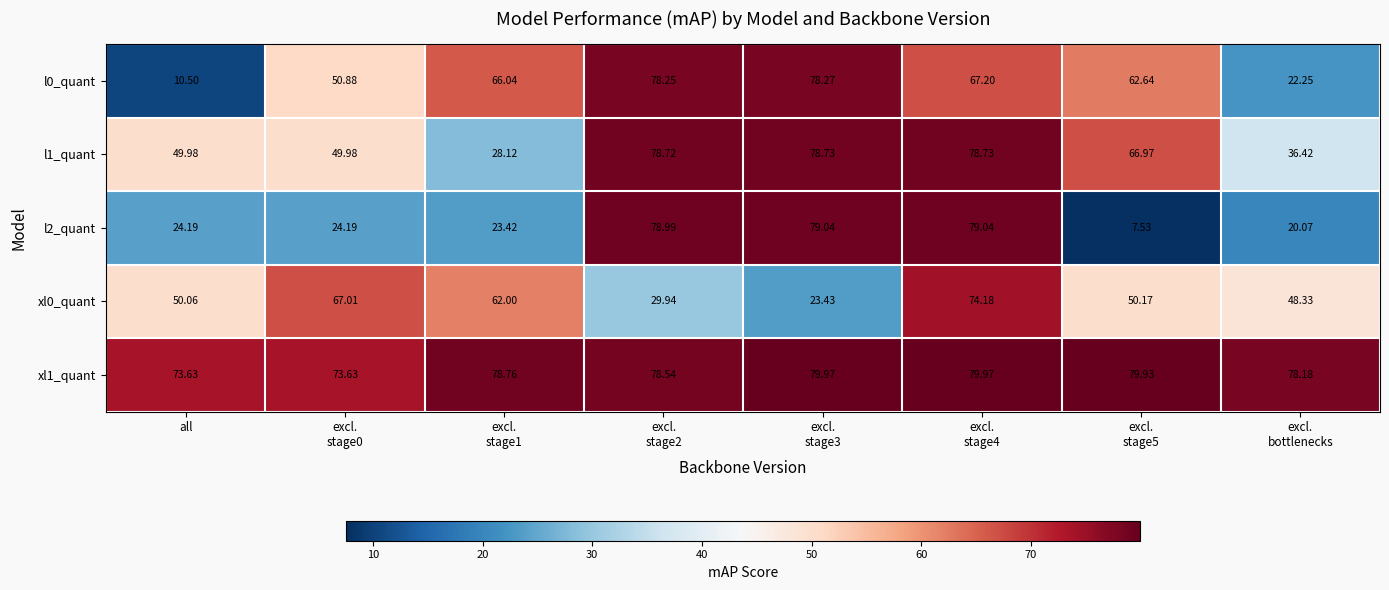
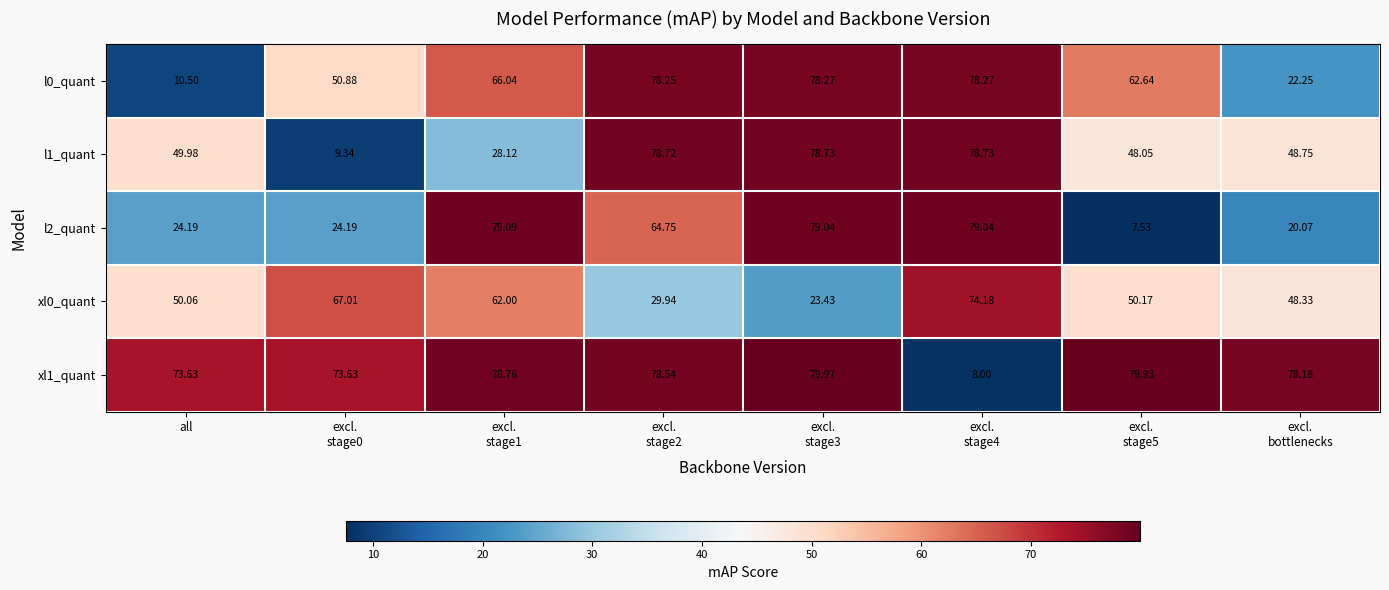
  {
    "l0_quant": {
      "all": 10.50,
      "excl. stage0": 50.88,
      "excl. stage1": 66.04,
      "excl. stage2": 78.25,
      "excl. stage3": 78.27,
-     "excl. stage4": 67.20,
+     "excl. stage4": 78.27,
      "excl. stage5": 62.64,
      "excl. bottlenecks": 22.25
    },
    "l1_quant": {
      "all": 49.98,
-     "excl. stage0": 49.98,
+     "excl. stage0": 9.34,
      "excl. stage1": 28.12,
      "excl. stage2": 78.72,
      "excl. stage3": 78.73,
      "excl. stage4": 78.73,
-     "excl. stage5": 66.97,
-     "excl. bottlenecks": 36.42
+     "excl. stage5": 48.05,
+     "excl. bottlenecks": 48.75
    },
    "l2_quant": {
      "all": 24.19,
      "excl. stage0": 24.19,
-     "excl. stage1": 23.42,
-     "excl. stage2": 78.99,
+     "excl. stage1": 79.09,
+     "excl. stage2": 64.75,
      "excl. stage3": 79.04,
      "excl. stage4": 79.04,
      "excl. stage5": 7.53,
      "excl. bottlenecks": 20.07
    },
    "xl0_quant": {
      "all": 50.06,
      "excl. stage0": 67.01,
      "excl. stage1": 62.00,
      "excl. stage2": 29.94,
      "excl. stage3": 23.43,
      "excl. stage4": 74.18,
      "excl. stage5": 50.17,
      "excl. bottlenecks": 48.33
    },
    "xl1_quant": {
      "all": 73.63,
      "excl. stage0": 73.63,
      "excl. stage1": 78.76,
      "excl. stage2": 78.54,
      "excl. stage3": 79.97,
-     "excl. stage4": 79.97,
+     "excl. stage4": 8.00,
      "excl. stage5": 79.93,
      "excl. bottlenecks": 78.18
    }
  }
